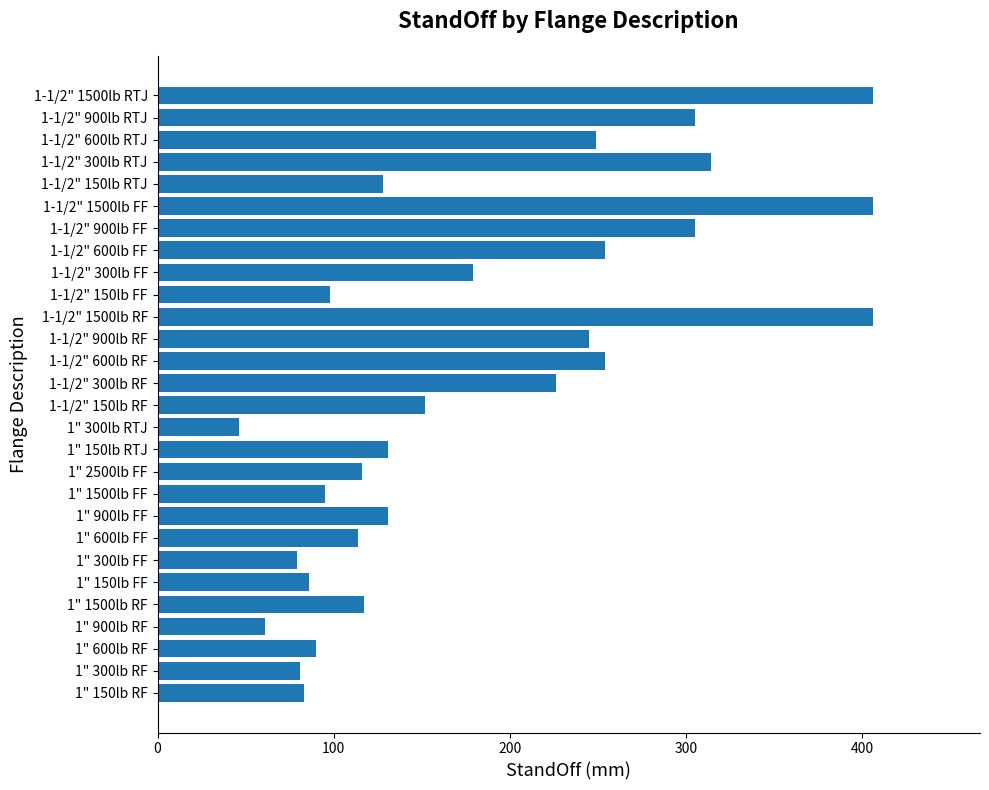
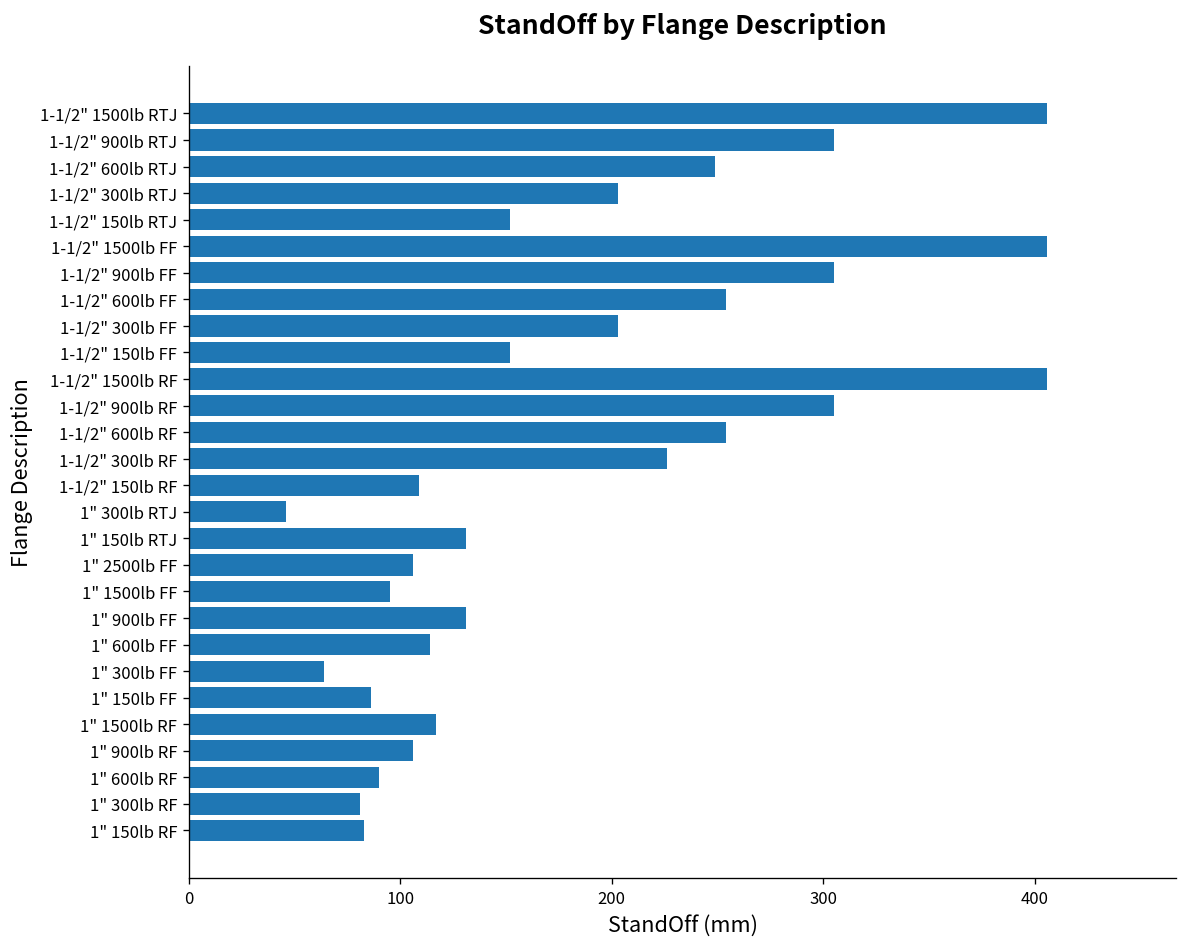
  {
    "1-1/2\" 1500lb RTJ": 406,
    "1-1/2\" 900lb RTJ": 305,
    "1-1/2\" 600lb RTJ": 249,
-   "1-1/2\" 300lb RTJ": 314,
-   "1-1/2\" 150lb RTJ": 128,
+   "1-1/2\" 300lb RTJ": 203,
+   "1-1/2\" 150lb RTJ": 152,
    "1-1/2\" 1500lb FF": 406,
    "1-1/2\" 900lb FF": 305,
    "1-1/2\" 600lb FF": 254,
-   "1-1/2\" 300lb FF": 179,
-   "1-1/2\" 150lb FF": 98,
+   "1-1/2\" 300lb FF": 203,
+   "1-1/2\" 150lb FF": 152,
    "1-1/2\" 1500lb RF": 406,
-   "1-1/2\" 900lb RF": 245,
+   "1-1/2\" 900lb RF": 305,
    "1-1/2\" 600lb RF": 254,
    "1-1/2\" 300lb RF": 226,
-   "1-1/2\" 150lb RF": 152,
+   "1-1/2\" 150lb RF": 109,
    "1\" 300lb RTJ": 46,
    "1\" 150lb RTJ": 131,
-   "1\" 2500lb FF": 116,
+   "1\" 2500lb FF": 106,
    "1\" 1500lb FF": 95,
    "1\" 900lb FF": 131,
    "1\" 600lb FF": 114,
-   "1\" 300lb FF": 79,
+   "1\" 300lb FF": 64,
    "1\" 150lb FF": 86,
    "1\" 1500lb RF": 117,
-   "1\" 900lb RF": 61,
+   "1\" 900lb RF": 106,
    "1\" 600lb RF": 90,
    "1\" 300lb RF": 81,
    "1\" 150lb RF": 83
  }
